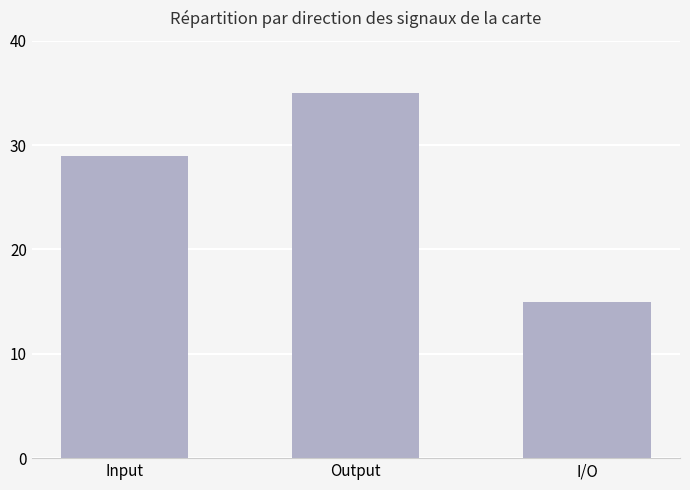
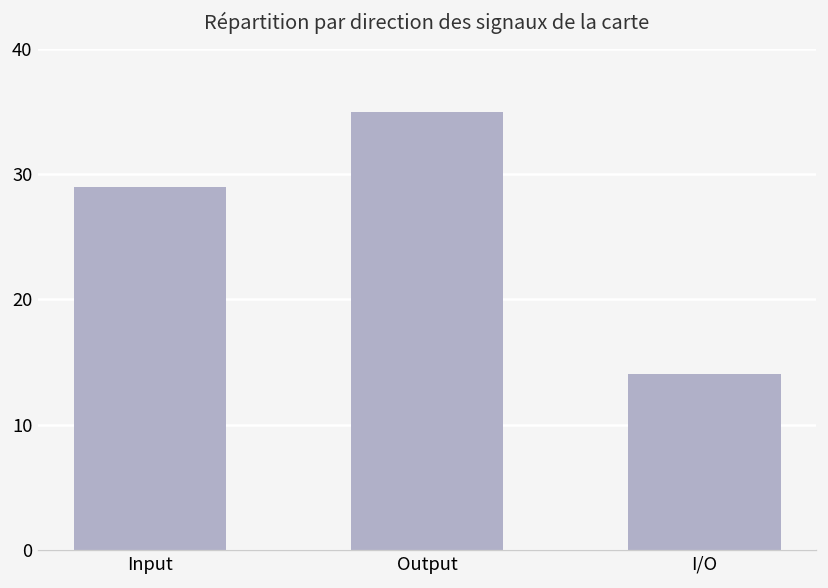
  {
    "Input": 29,
    "Output": 35,
-   "I/O": 15
+   "I/O": 14
  }
